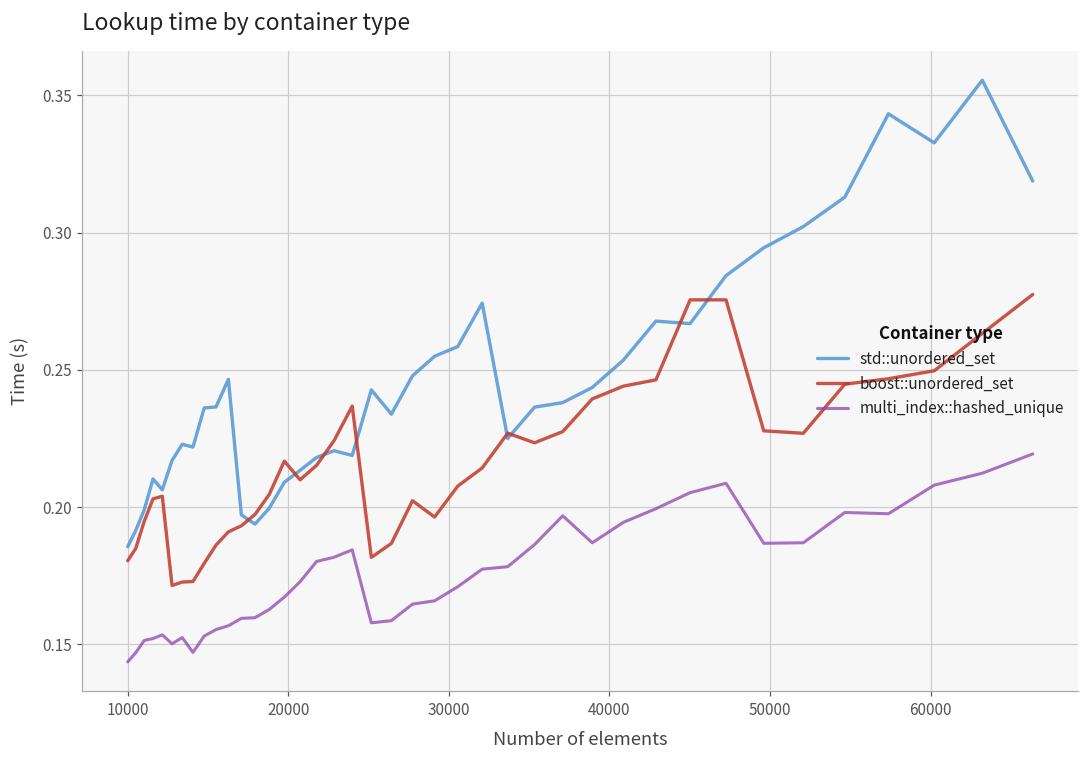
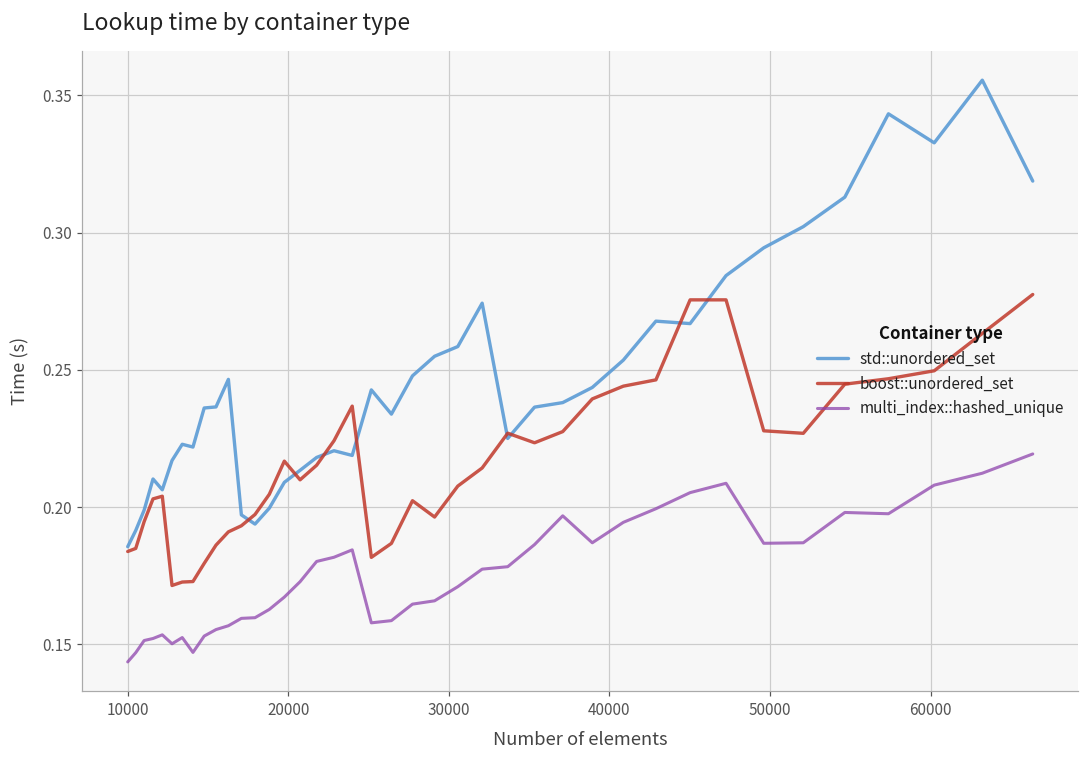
  {
    "std::unordered_set": {
      "10000": 0.186
    },
    "boost::unordered_set": {
-     "10000": 0.180
+     "10000": 0.184
    },
    "multi_index::hashed_unique": {
      "10000": 0.144
    }
  }
